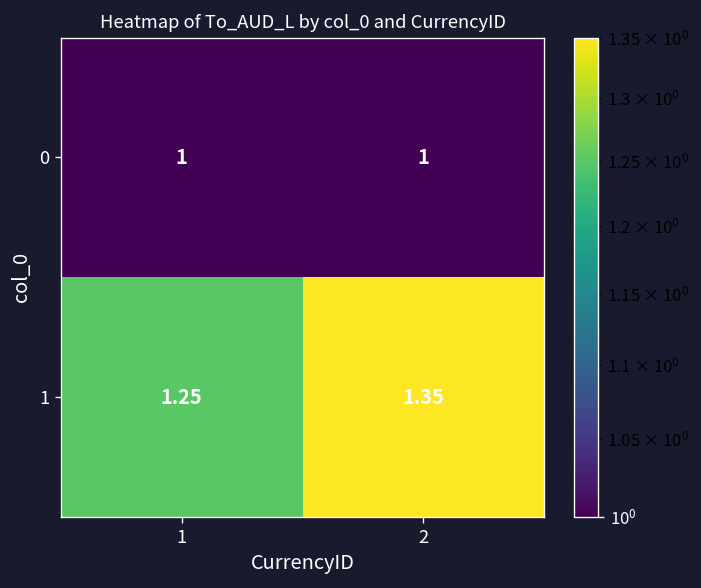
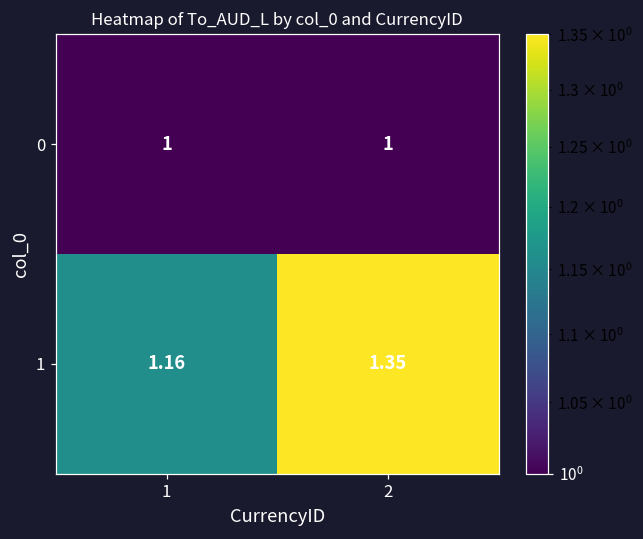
  {
    "0": {
      "1": 1,
      "2": 1
    },
    "1": {
-     "1": 1.25,
+     "1": 1.16,
      "2": 1.35
    }
  }
